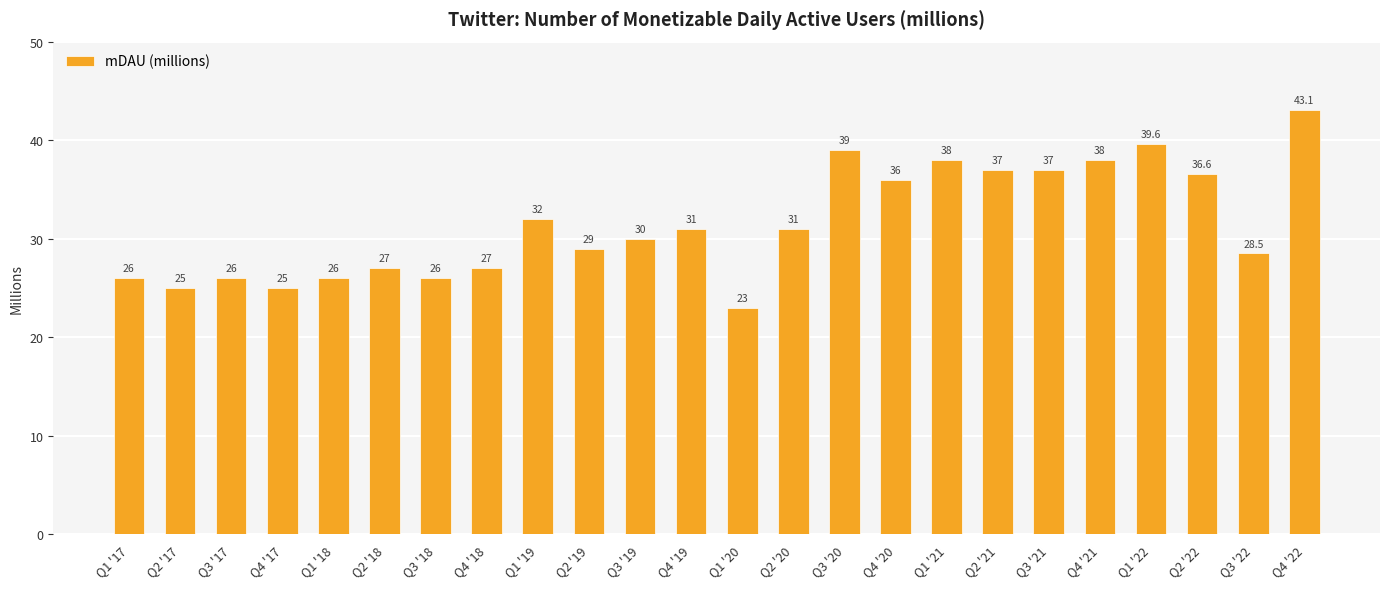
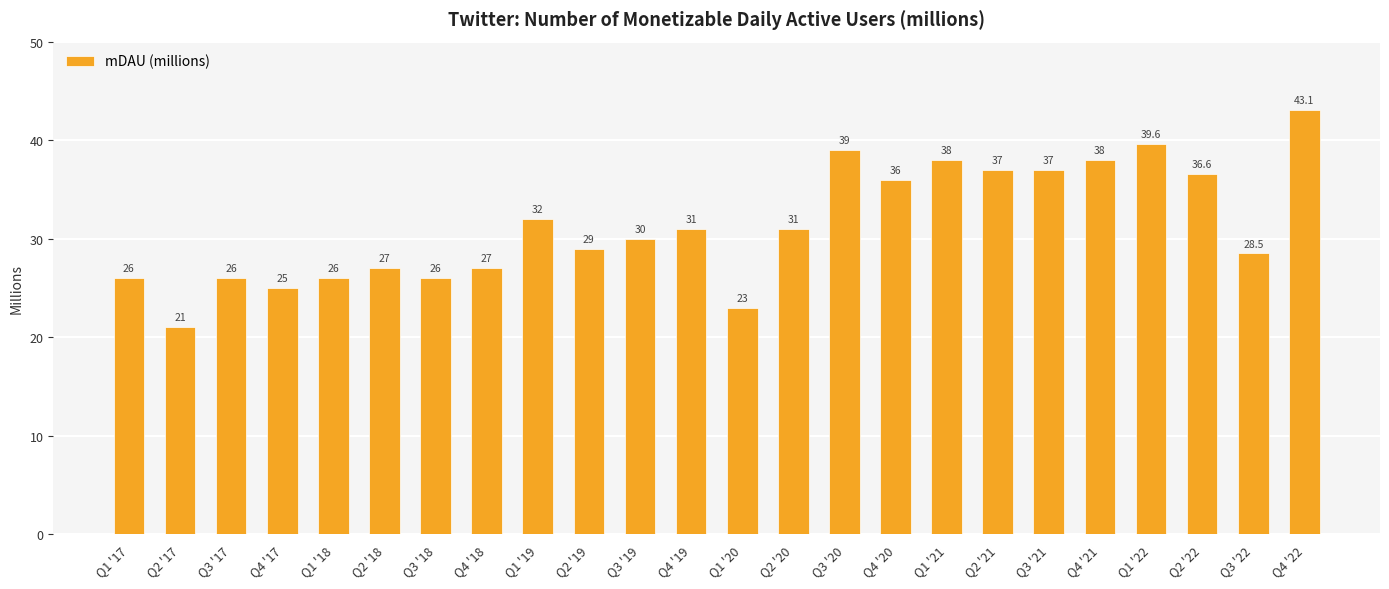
  {
    "Q1 '17": 26,
-   "Q2 '17": 25,
+   "Q2 '17": 21,
    "Q3 '17": 26,
    "Q4 '17": 25,
    "Q1 '18": 26,
    "Q2 '18": 27,
    "Q3 '18": 26,
    "Q4 '18": 27,
    "Q1 '19": 32,
    "Q2 '19": 29,
    "Q3 '19": 30,
    "Q4 '19": 31,
    "Q1 '20": 23,
    "Q2 '20": 31,
    "Q3 '20": 39,
    "Q4 '20": 36,
    "Q1 '21": 38,
    "Q2 '21": 37,
    "Q3 '21": 37,
    "Q4 '21": 38,
    "Q1 '22": 39.6,
    "Q2 '22": 36.6,
    "Q3 '22": 28.5,
    "Q4 '22": 43.1
  }
